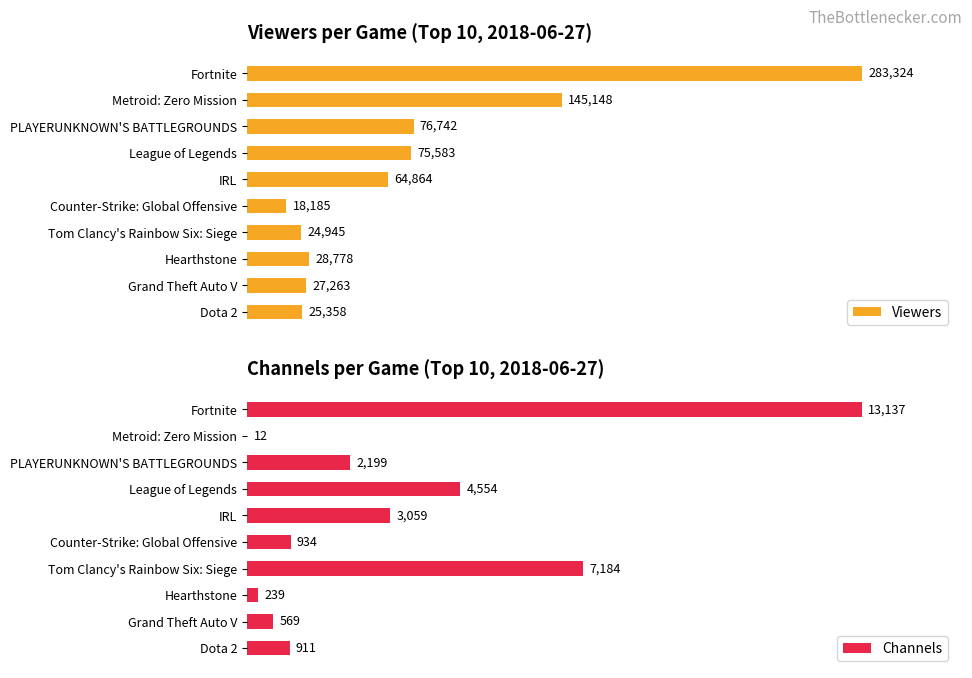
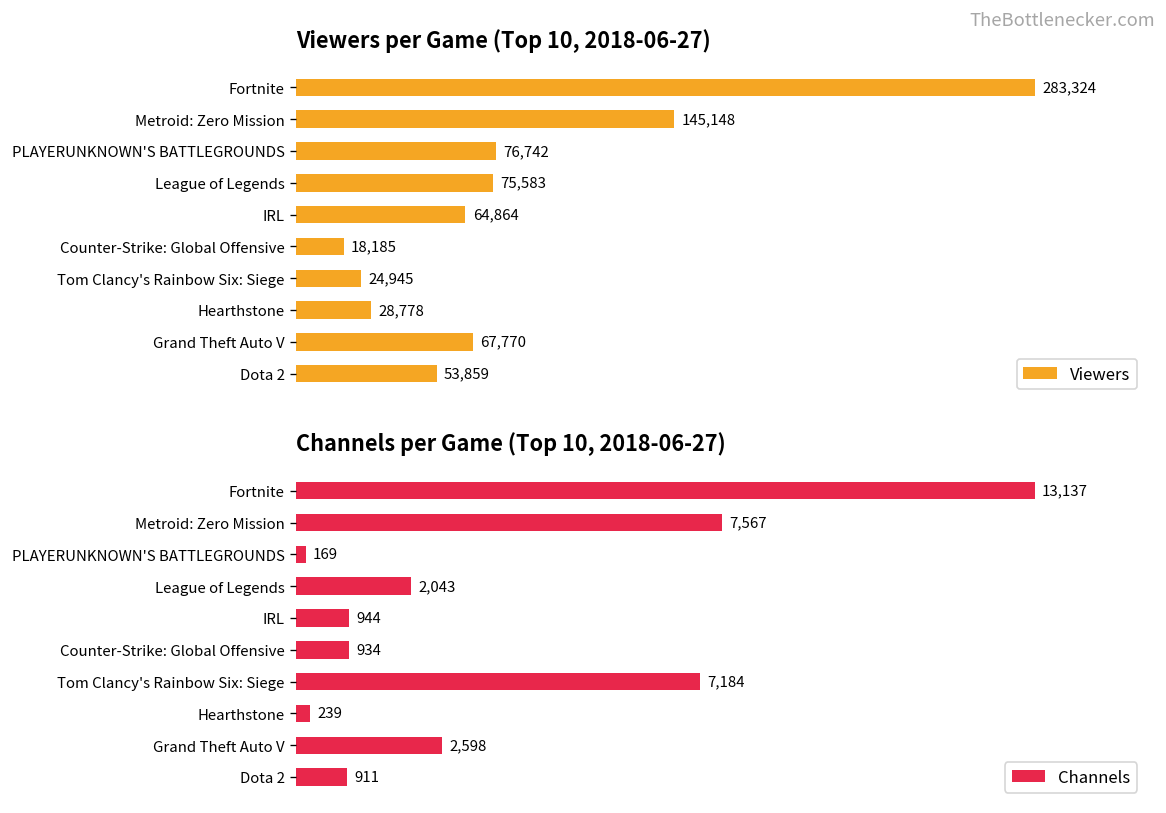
  {
    "Viewers per Game (Top 10, 2018-06-27)": {
      "Fortnite": "283,324",
      "Metroid: Zero Mission": "145,148",
      "PLAYERUNKNOWN'S BATTLEGROUNDS": "76,742",
      "League of Legends": "75,583",
      "IRL": "64,864",
      "Counter-Strike: Global Offensive": "18,185",
      "Tom Clancy's Rainbow Six: Siege": "24,945",
      "Hearthstone": "28,778",
-     "Grand Theft Auto V": "27,263",
-     "Dota 2": "25,358"
+     "Grand Theft Auto V": "67,770",
+     "Dota 2": "53,859"
    },
    "Channels per Game (Top 10, 2018-06-27)": {
      "Fortnite": "13,137",
-     "Metroid: Zero Mission": "12",
-     "PLAYERUNKNOWN'S BATTLEGROUNDS": "2,199",
-     "League of Legends": "4,554",
-     "IRL": "3,059",
+     "Metroid: Zero Mission": "7,567",
+     "PLAYERUNKNOWN'S BATTLEGROUNDS": "169",
+     "League of Legends": "2,043",
+     "IRL": "944",
      "Counter-Strike: Global Offensive": "934",
      "Tom Clancy's Rainbow Six: Siege": "7,184",
      "Hearthstone": "239",
-     "Grand Theft Auto V": "569",
+     "Grand Theft Auto V": "2,598",
      "Dota 2": "911"
    }
  }
